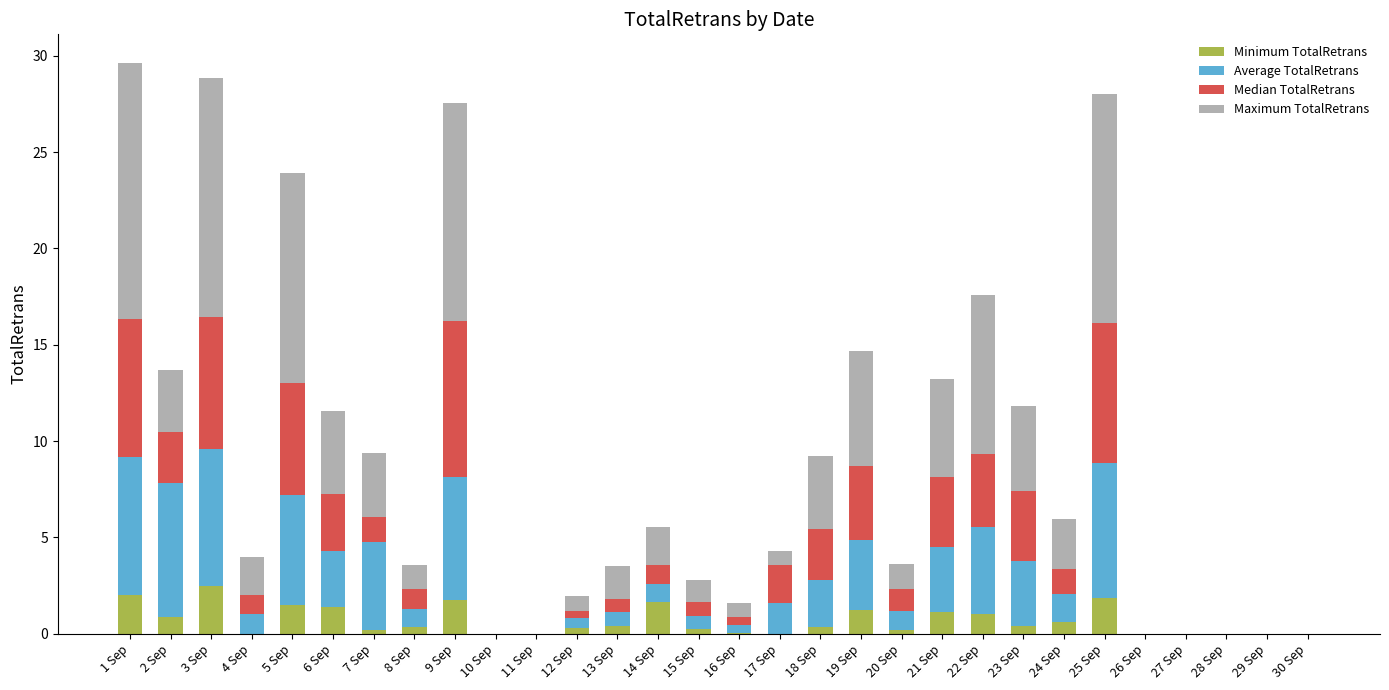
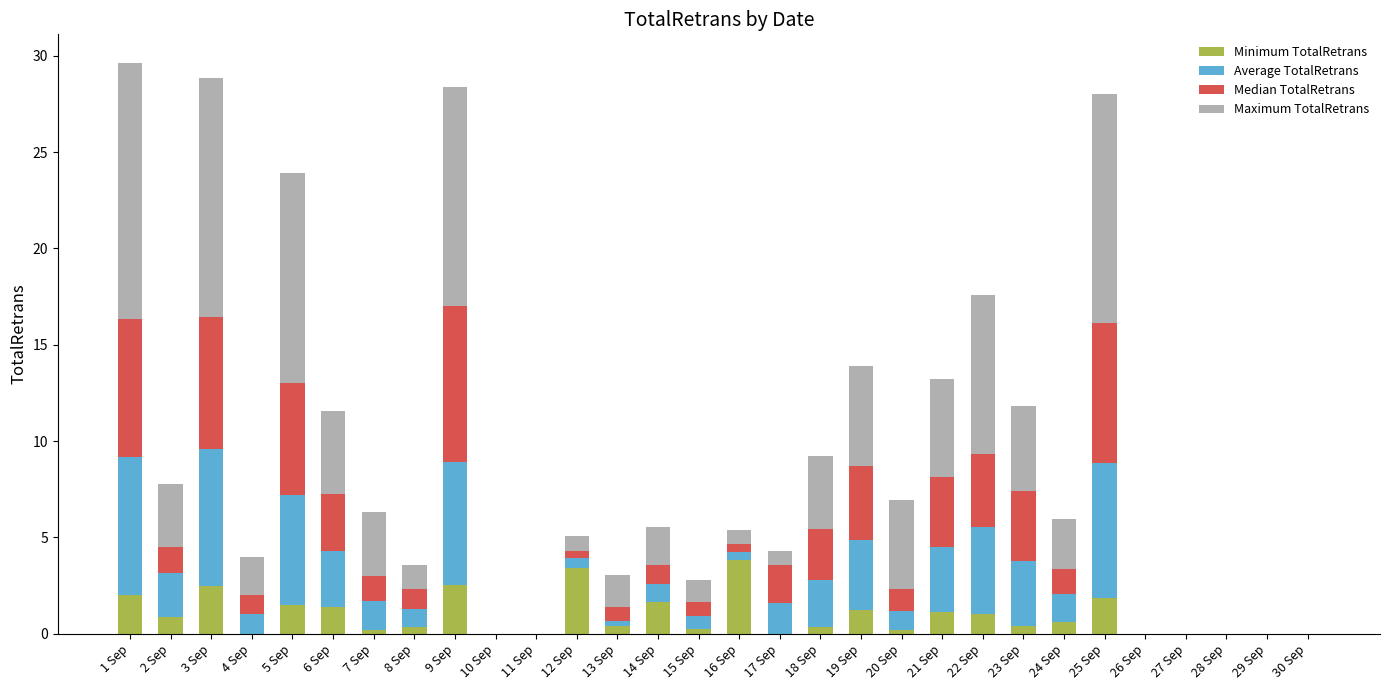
  {
    "Minimum TotalRetrans": {
      "1 Sep": 2.0,
      "2 Sep": 0.9,
      "3 Sep": 2.5,
      "4 Sep": 0.0,
      "5 Sep": 1.5,
      "6 Sep": 1.4,
      "7 Sep": 0.2,
      "8 Sep": 0.3,
-     "9 Sep": 1.8,
+     "9 Sep": 2.5,
      "10 Sep": 0.0,
      "11 Sep": 0.0,
-     "12 Sep": 0.3,
+     "12 Sep": 3.4,
      "13 Sep": 0.4,
      "14 Sep": 1.7,
      "15 Sep": 0.3,
-     "16 Sep": 0.0,
+     "16 Sep": 3.8,
      "17 Sep": 0.0,
      "18 Sep": 0.3,
      "19 Sep": 1.2,
      "20 Sep": 0.2,
      "21 Sep": 1.1,
      "22 Sep": 1.0,
      "23 Sep": 0.4,
      "24 Sep": 0.6,
      "25 Sep": 1.9,
      "26 Sep": 0.0,
      "27 Sep": 0.0,
      "28 Sep": 0.0,
      "29 Sep": 0.0,
      "30 Sep": 0.0
    },
    "Average TotalRetrans": {
      "1 Sep": 7.2,
-     "2 Sep": 7.0,
+     "2 Sep": 2.3,
      "3 Sep": 7.1,
      "4 Sep": 1.0,
      "5 Sep": 5.7,
      "6 Sep": 2.9,
-     "7 Sep": 4.6,
+     "7 Sep": 1.5,
      "8 Sep": 1.0,
      "9 Sep": 6.4,
      "10 Sep": 0.0,
      "11 Sep": 0.0,
      "12 Sep": 0.5,
-     "13 Sep": 0.7,
+     "13 Sep": 0.2,
      "14 Sep": 0.9,
      "15 Sep": 0.6,
      "16 Sep": 0.4,
      "17 Sep": 1.6,
      "18 Sep": 2.5,
      "19 Sep": 3.7,
      "20 Sep": 1.0,
      "21 Sep": 3.4,
      "22 Sep": 4.6,
      "23 Sep": 3.4,
      "24 Sep": 1.4,
      "25 Sep": 7.0,
      "26 Sep": 0.0,
      "27 Sep": 0.0,
      "28 Sep": 0.0,
      "29 Sep": 0.0,
      "30 Sep": 0.0
    },
    "Median TotalRetrans": {
      "1 Sep": 7.1,
-     "2 Sep": 2.6,
+     "2 Sep": 1.4,
      "3 Sep": 6.8,
      "4 Sep": 1.0,
      "5 Sep": 5.8,
      "6 Sep": 2.9,
      "7 Sep": 1.3,
      "8 Sep": 1.0,
      "9 Sep": 8.1,
      "10 Sep": 0.0,
      "11 Sep": 0.0,
      "12 Sep": 0.4,
      "13 Sep": 0.7,
      "14 Sep": 1.0,
      "15 Sep": 0.7,
      "16 Sep": 0.4,
      "17 Sep": 2.0,
      "18 Sep": 2.6,
      "19 Sep": 3.8,
      "20 Sep": 1.1,
      "21 Sep": 3.6,
      "22 Sep": 3.8,
      "23 Sep": 3.6,
      "24 Sep": 1.3,
      "25 Sep": 7.3,
      "26 Sep": 0.0,
      "27 Sep": 0.0,
      "28 Sep": 0.0,
      "29 Sep": 0.0,
      "30 Sep": 0.0
    },
    "Maximum TotalRetrans": {
      "1 Sep": 13.3,
      "2 Sep": 3.3,
      "3 Sep": 12.4,
      "4 Sep": 2.0,
      "5 Sep": 10.9,
      "6 Sep": 4.3,
      "7 Sep": 3.3,
      "8 Sep": 1.3,
      "9 Sep": 11.3,
      "10 Sep": 0.0,
      "11 Sep": 0.0,
      "12 Sep": 0.8,
      "13 Sep": 1.7,
      "14 Sep": 1.9,
      "15 Sep": 1.2,
      "16 Sep": 0.7,
      "17 Sep": 0.7,
      "18 Sep": 3.8,
-     "19 Sep": 6.0,
-     "20 Sep": 1.3,
+     "19 Sep": 5.2,
+     "20 Sep": 4.6,
      "21 Sep": 5.1,
      "22 Sep": 8.3,
      "23 Sep": 4.4,
      "24 Sep": 2.6,
      "25 Sep": 11.9,
      "26 Sep": 0.0,
      "27 Sep": 0.0,
      "28 Sep": 0.0,
      "29 Sep": 0.0,
      "30 Sep": 0.0
    }
  }
